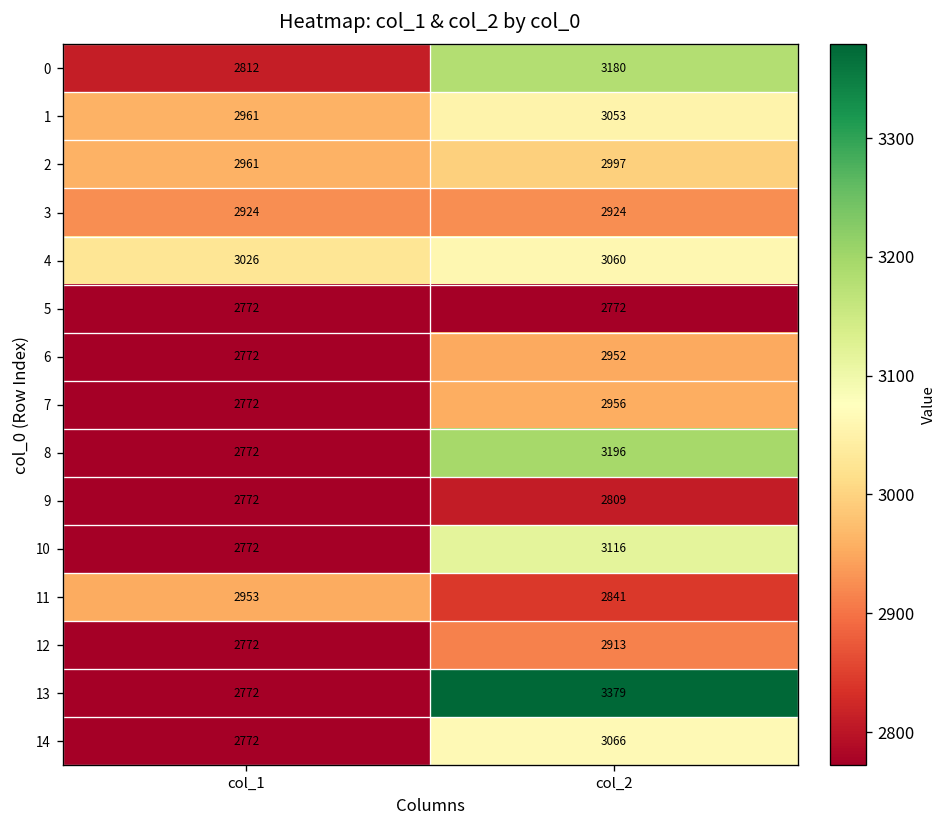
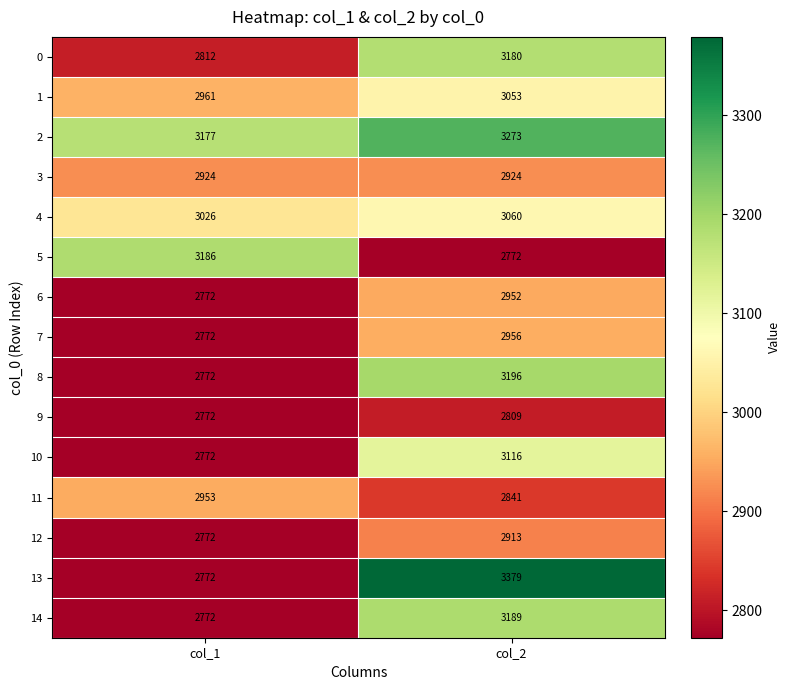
  {
    "0": {
      "col_1": 2812,
      "col_2": 3180
    },
    "1": {
      "col_1": 2961,
      "col_2": 3053
    },
    "2": {
-     "col_1": 2961,
-     "col_2": 2997
+     "col_1": 3177,
+     "col_2": 3273
    },
    "3": {
      "col_1": 2924,
      "col_2": 2924
    },
    "4": {
      "col_1": 3026,
      "col_2": 3060
    },
    "5": {
-     "col_1": 2772,
+     "col_1": 3186,
      "col_2": 2772
    },
    "6": {
      "col_1": 2772,
      "col_2": 2952
    },
    "7": {
      "col_1": 2772,
      "col_2": 2956
    },
    "8": {
      "col_1": 2772,
      "col_2": 3196
    },
    "9": {
      "col_1": 2772,
      "col_2": 2809
    },
    "10": {
      "col_1": 2772,
      "col_2": 3116
    },
    "11": {
      "col_1": 2953,
      "col_2": 2841
    },
    "12": {
      "col_1": 2772,
      "col_2": 2913
    },
    "13": {
      "col_1": 2772,
      "col_2": 3379
    },
    "14": {
      "col_1": 2772,
-     "col_2": 3066
+     "col_2": 3189
    }
  }
